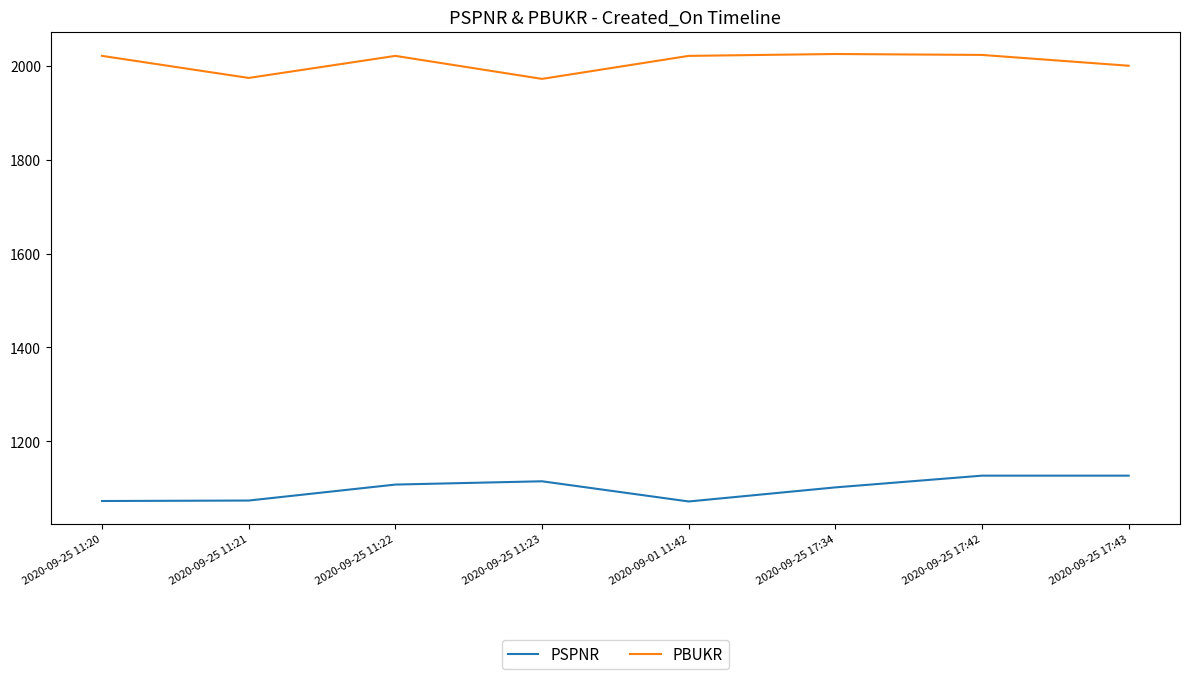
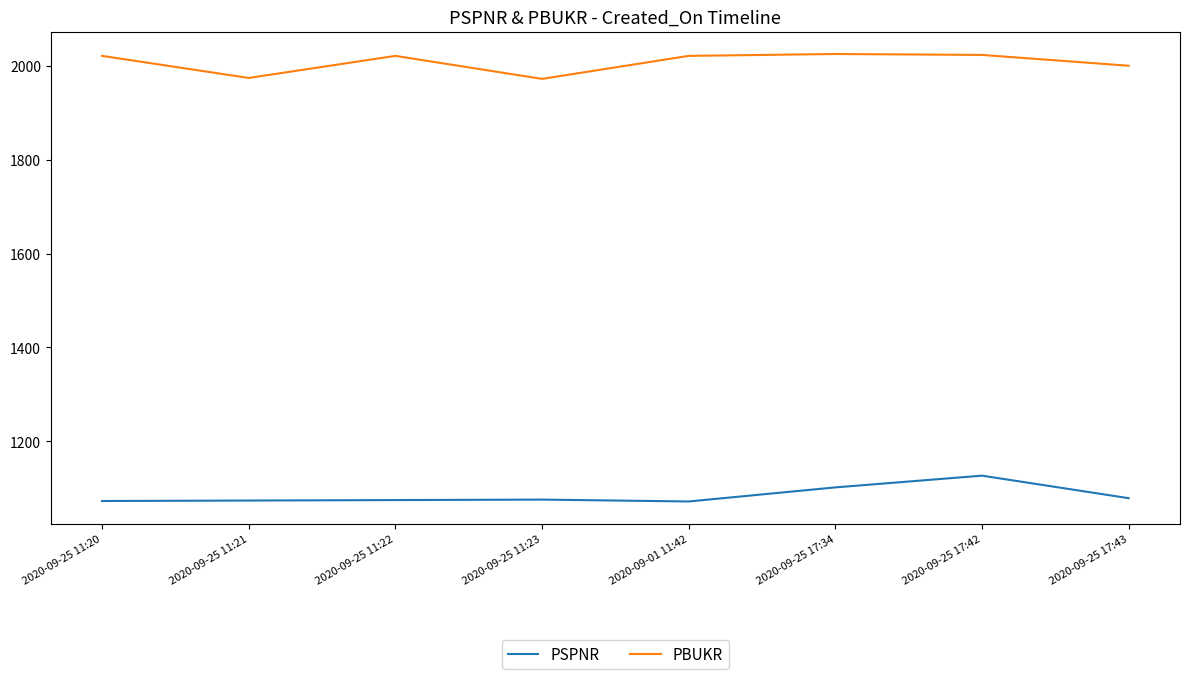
  {
    "PSPNR": {
      "2020-09-25 11:20": 1070,
      "2020-09-25 11:21": 1070,
-     "2020-09-25 11:22": 1110,
-     "2020-09-25 11:23": 1120,
+     "2020-09-25 11:22": 1080,
+     "2020-09-25 11:23": 1080,
      "2020-09-01 11:42": 1070,
      "2020-09-25 17:34": 1100,
      "2020-09-25 17:42": 1130,
-     "2020-09-25 17:43": 1130
+     "2020-09-25 17:43": 1080
    },
    "PBUKR": {
      "2020-09-25 11:20": 2020,
      "2020-09-25 11:21": 1970,
      "2020-09-25 11:22": 2020,
      "2020-09-25 11:23": 1970,
      "2020-09-01 11:42": 2020,
      "2020-09-25 17:34": 2030,
      "2020-09-25 17:42": 2020,
      "2020-09-25 17:43": 2000
    }
  }
